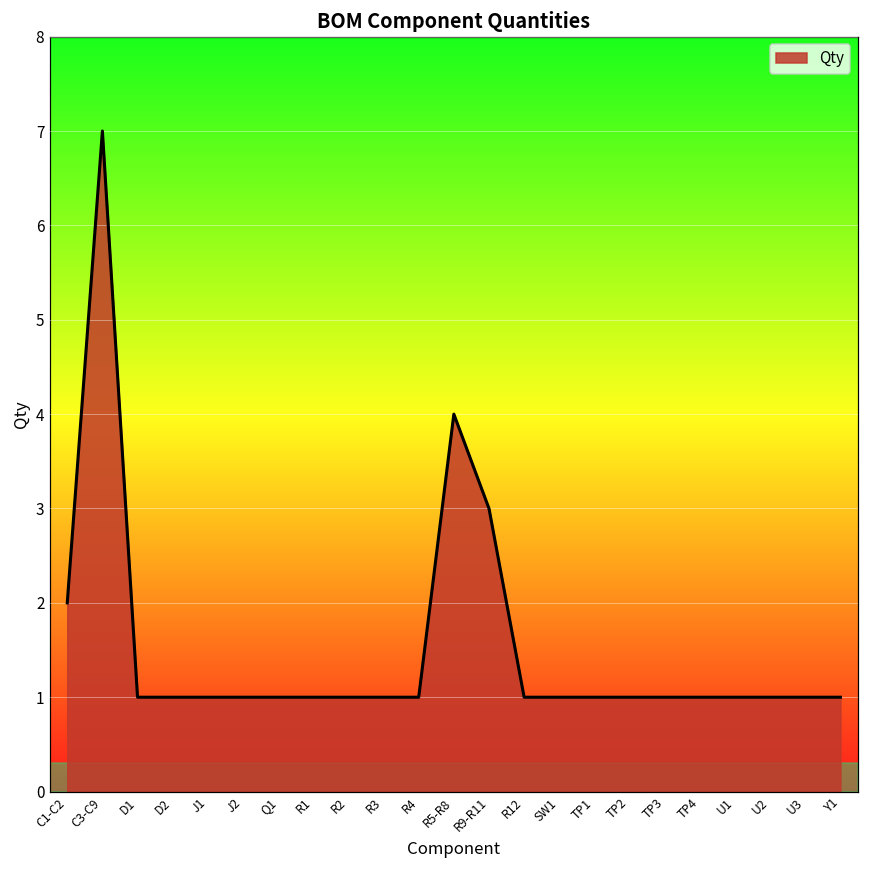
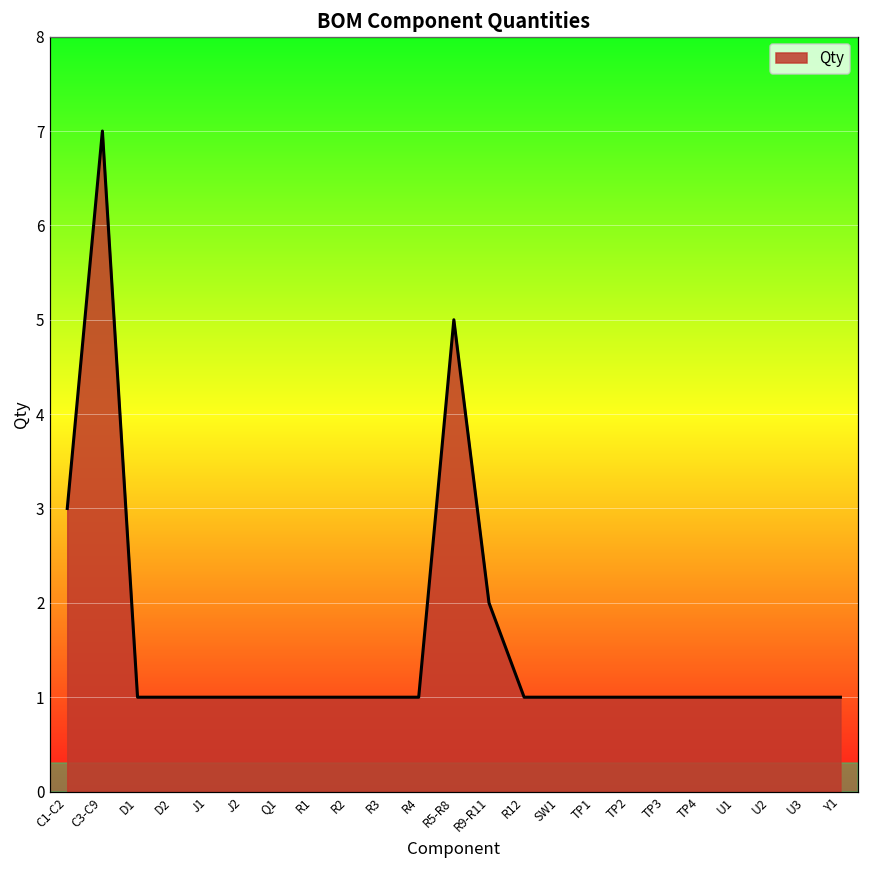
  {
-   "C1-C2": 2,
+   "C1-C2": 3,
    "C3-C9": 7,
    "D1": 1,
    "D2": 1,
    "J1": 1,
    "J2": 1,
    "Q1": 1,
    "R1": 1,
    "R2": 1,
    "R3": 1,
    "R4": 1,
-   "R5-R8": 4,
-   "R9-R11": 3,
+   "R5-R8": 5,
+   "R9-R11": 2,
    "R12": 1,
    "SW1": 1,
    "TP1": 1,
    "TP2": 1,
    "TP3": 1,
    "TP4": 1,
    "U1": 1,
    "U2": 1,
    "U3": 1,
    "Y1": 1
  }
